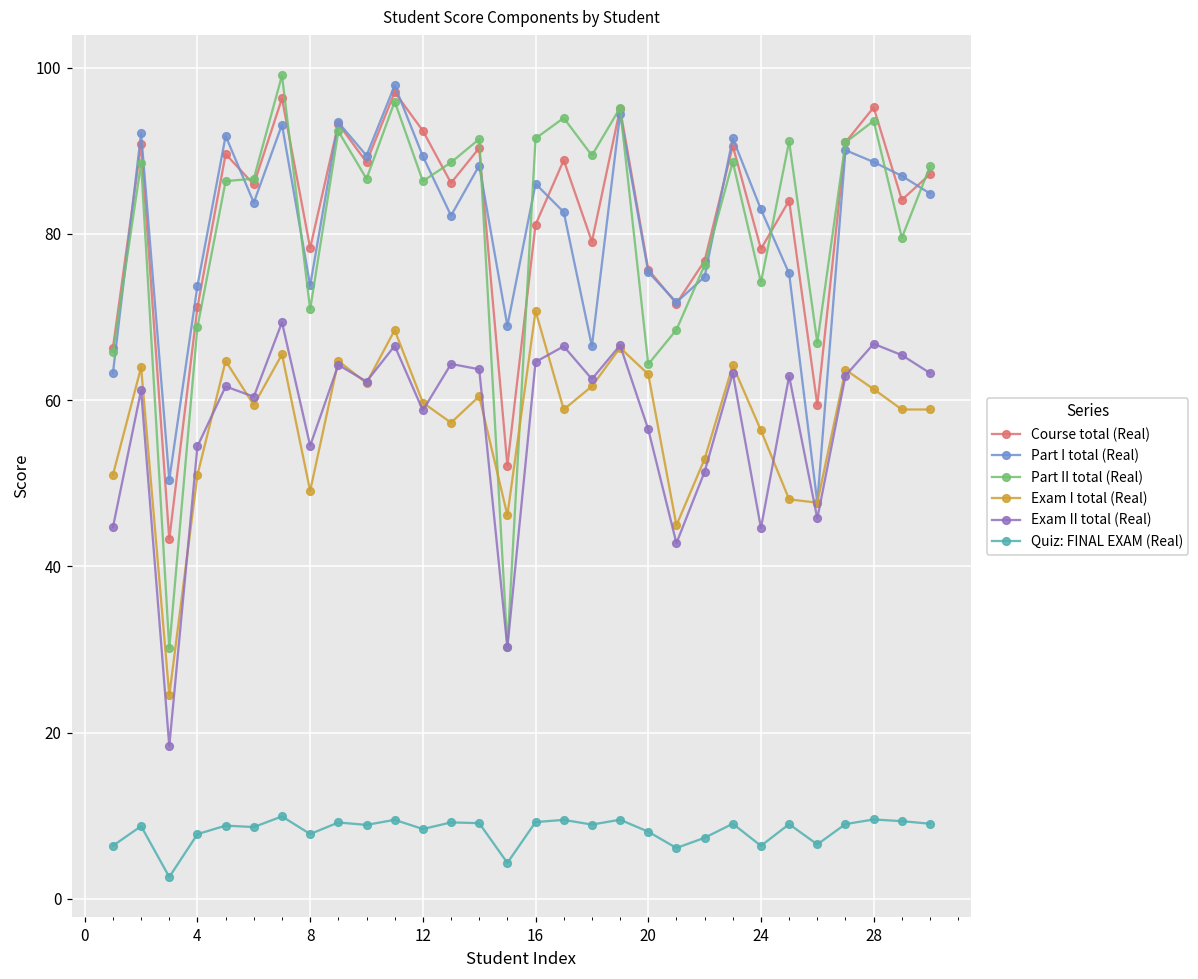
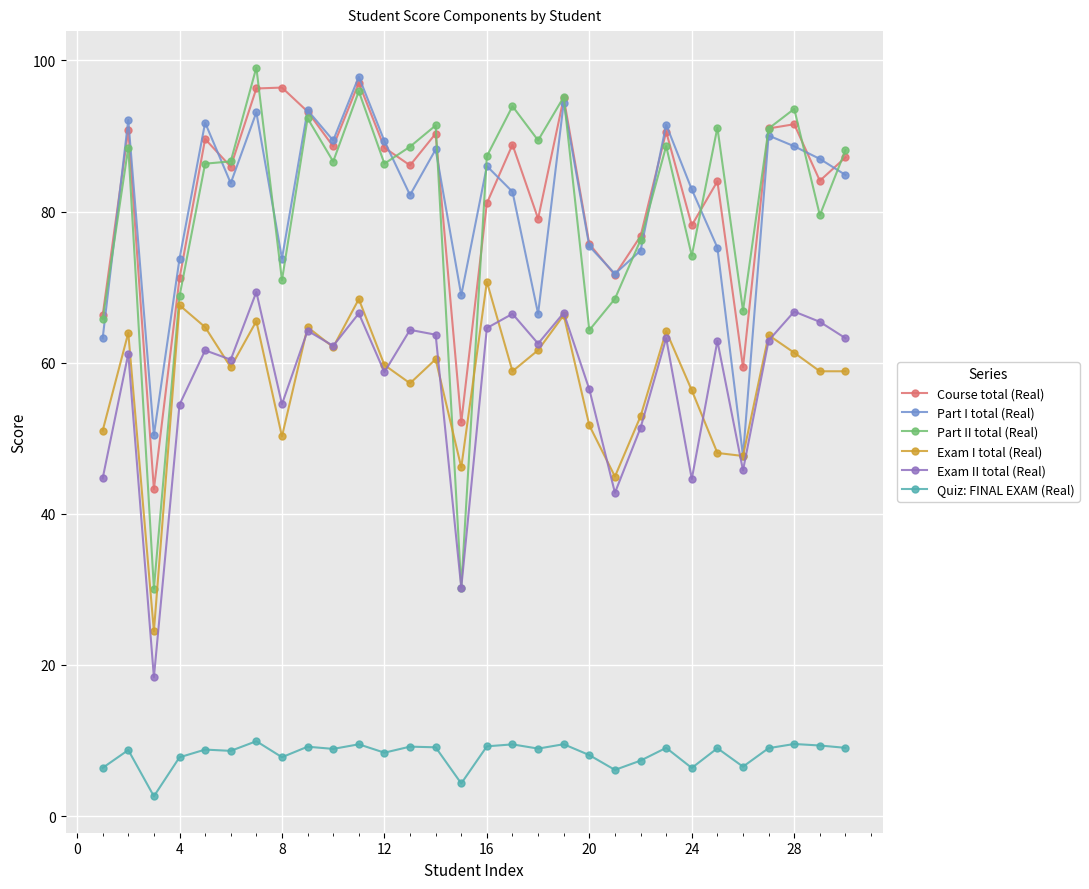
  {
    "Course total (Real)": {
      "4": 71,
-     "8": 78,
-     "12": 92,
+     "8": 96,
+     "12": 88,
      "16": 81,
      "24": 78,
-     "28": 95
+     "28": 92
    },
    "Part II total (Real)": {
      "4": 69,
      "8": 71,
      "12": 86,
-     "16": 91,
+     "16": 87,
      "20": 64,
      "24": 74,
      "28": 94
    },
    "Exam I total (Real)": {
-     "4": 51,
-     "8": 49,
+     "4": 68,
+     "8": 50,
      "12": 60,
      "16": 71,
-     "20": 63,
+     "20": 52,
      "24": 56,
      "28": 61
    }
  }
